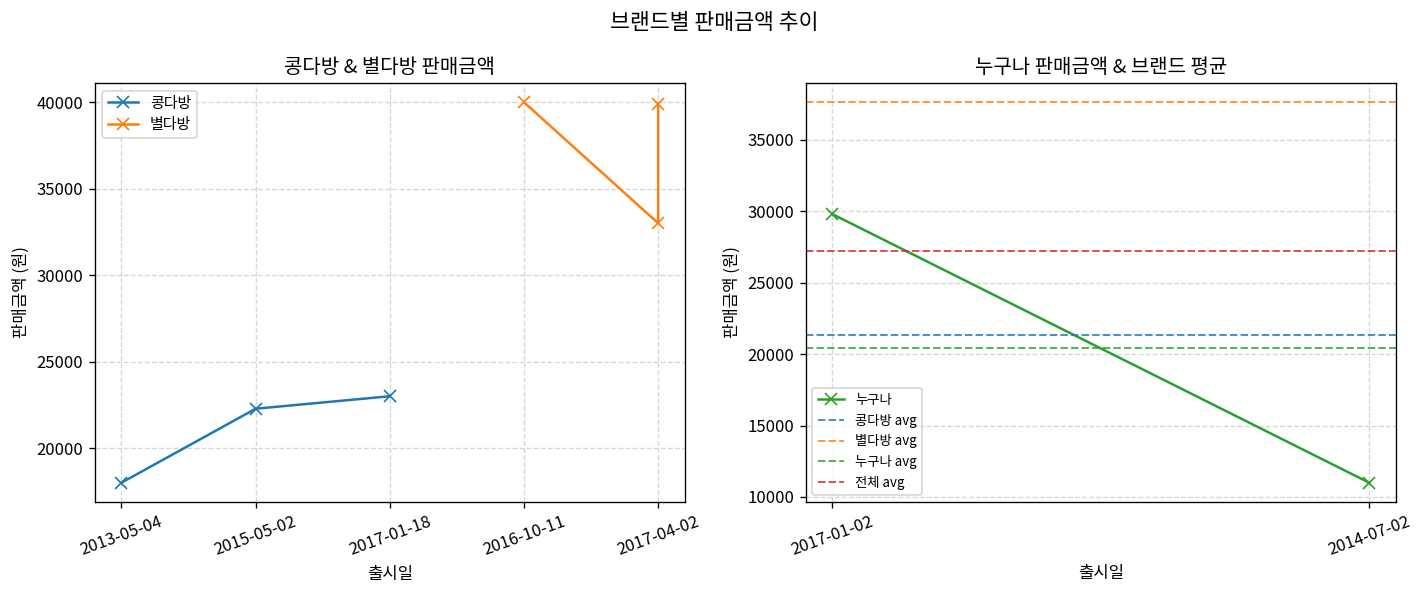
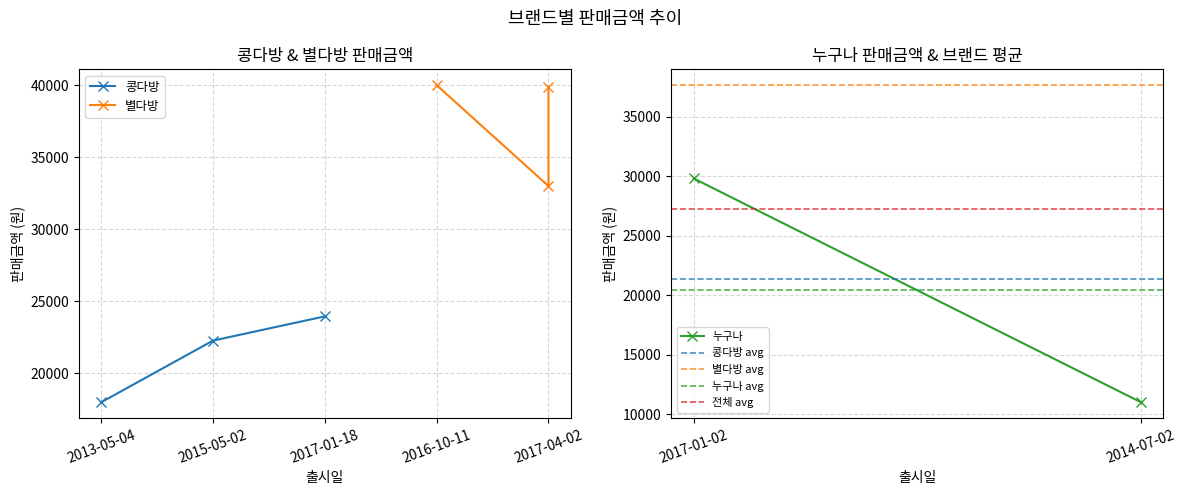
  {
    "콩다방 & 별다방 판매금액": {
      "콩다방": {
        "2013-05-04": 18000,
        "2015-05-02": 22300,
-       "2017-01-18": 23000
+       "2017-01-18": 24000
      }
    },
    "누구나 판매금액 & 브랜드 평균": {
      "2017-01-02": 29800,
      "2014-07-02": 11000
    }
  }
